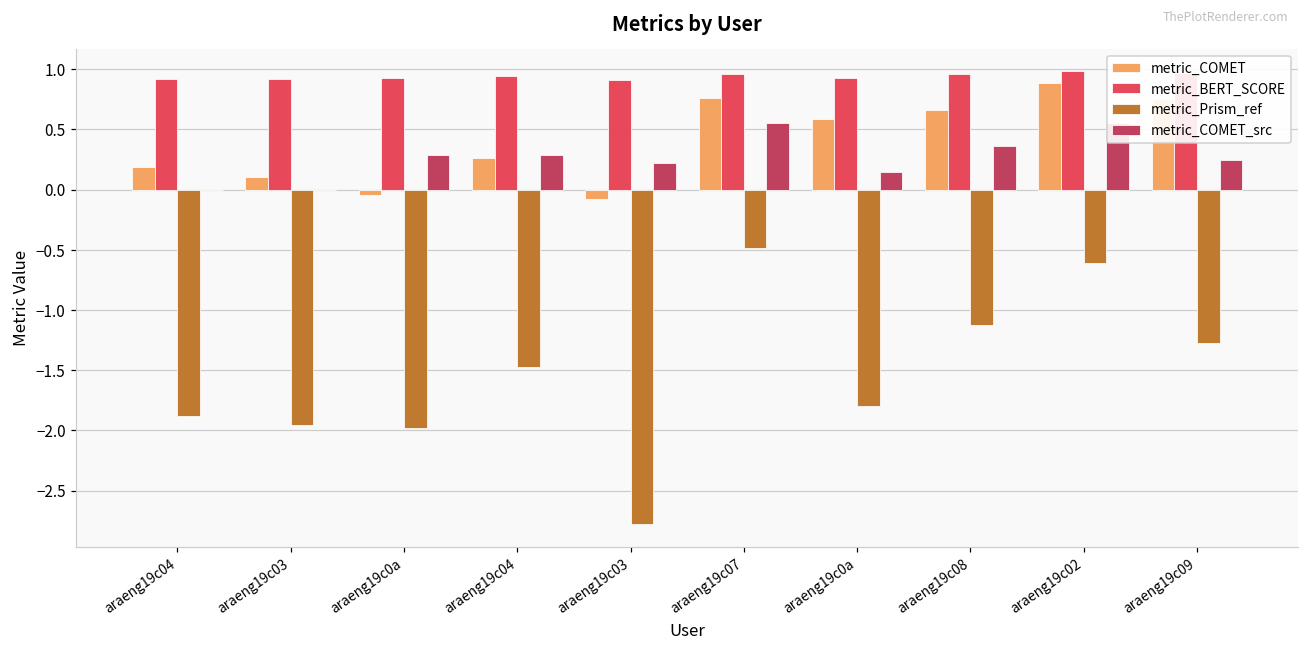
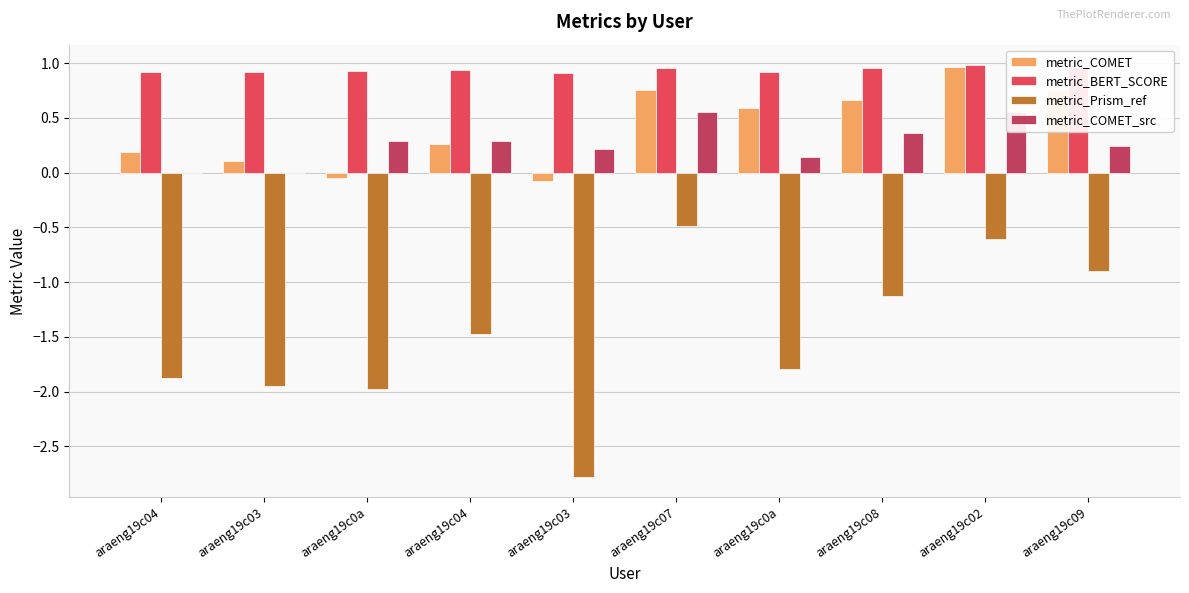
  {
    "metric_COMET": {
      "araeng19c07": 0.76,
      "araeng19c08": 0.66,
-     "araeng19c02": 0.89
+     "araeng19c02": 0.96
    },
    "metric_Prism_ref": {
      "araeng19c07": -0.49,
      "araeng19c08": -1.12,
      "araeng19c02": -0.61,
-     "araeng19c09": -1.27
+     "araeng19c09": -0.89
    }
  }
